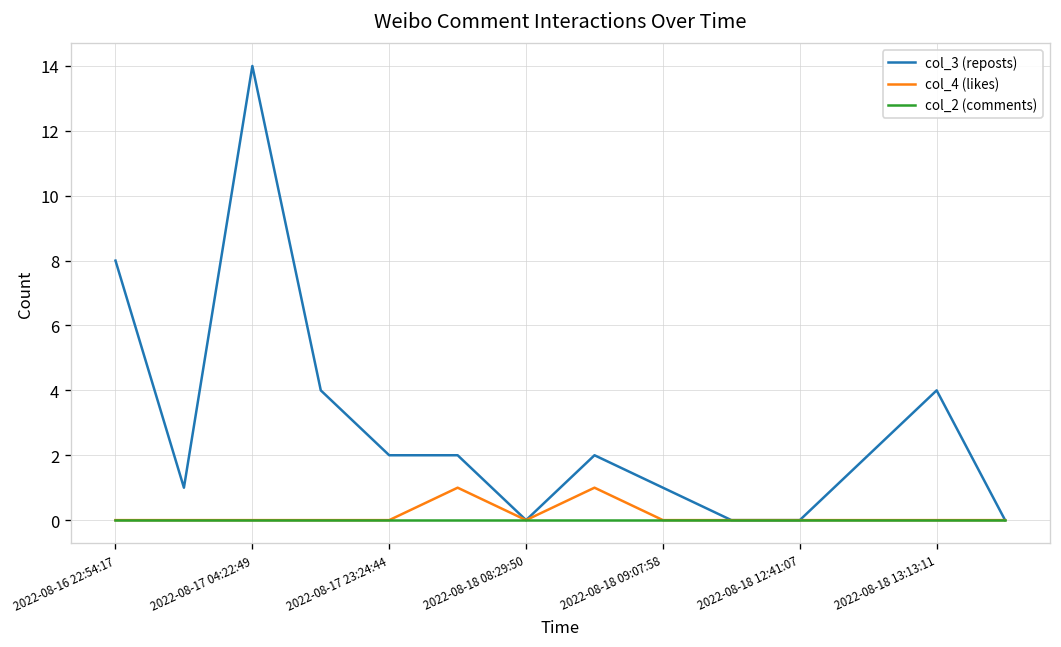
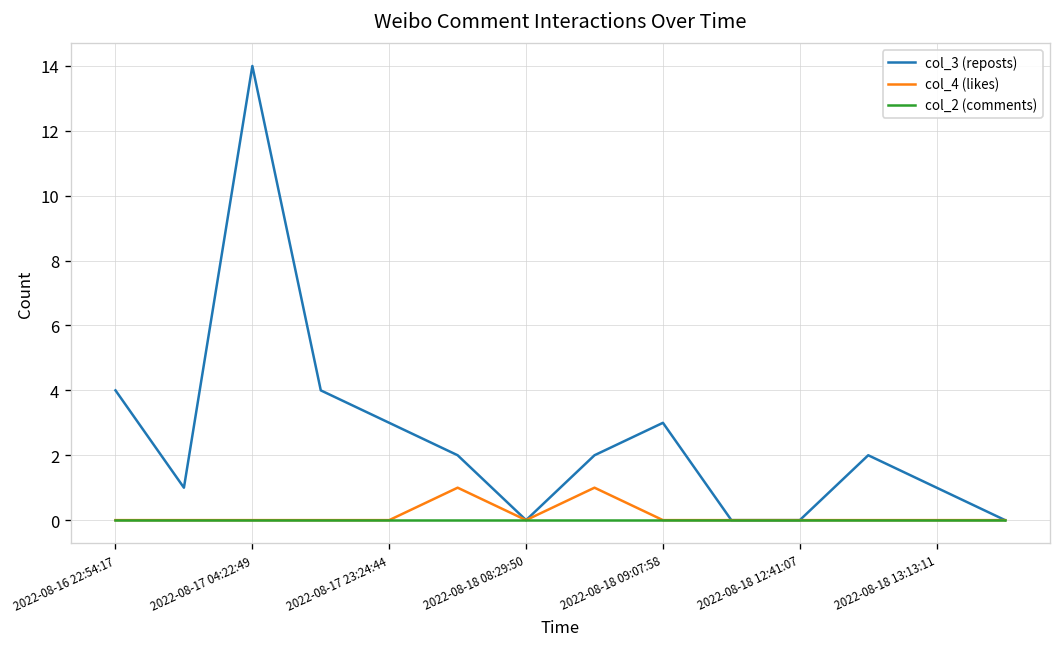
  {
    "col_3 (reposts)": {
-     "2022-08-16 22:54:17": 8,
+     "2022-08-16 22:54:17": 4,
      "2022-08-17 04:22:49": 14,
-     "2022-08-17 23:24:44": 2,
-     "2022-08-18 09:07:58": 1,
-     "2022-08-18 13:13:11": 4
+     "2022-08-17 23:24:44": 3,
+     "2022-08-18 09:07:58": 3,
+     "2022-08-18 13:13:11": 1
    }
  }
